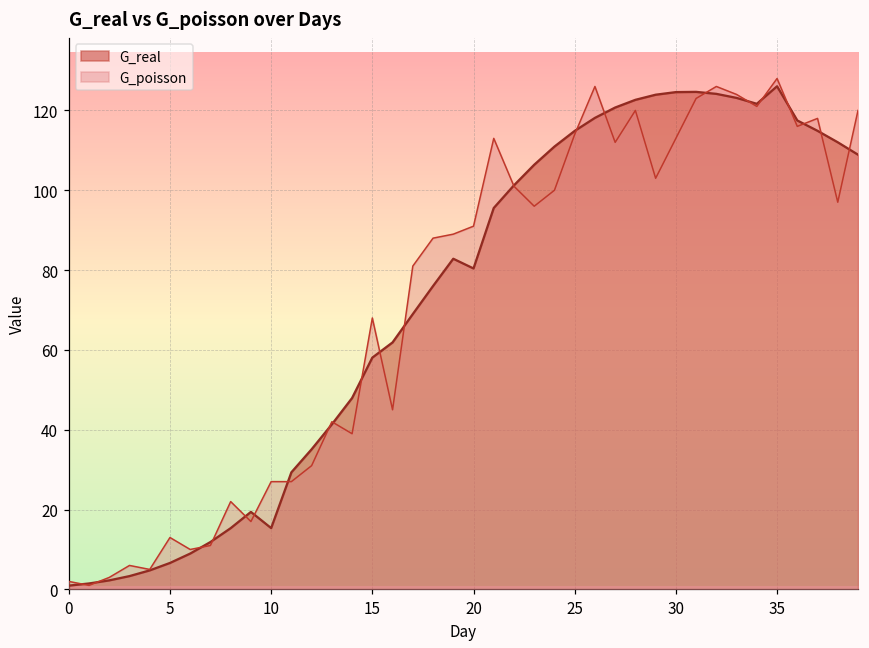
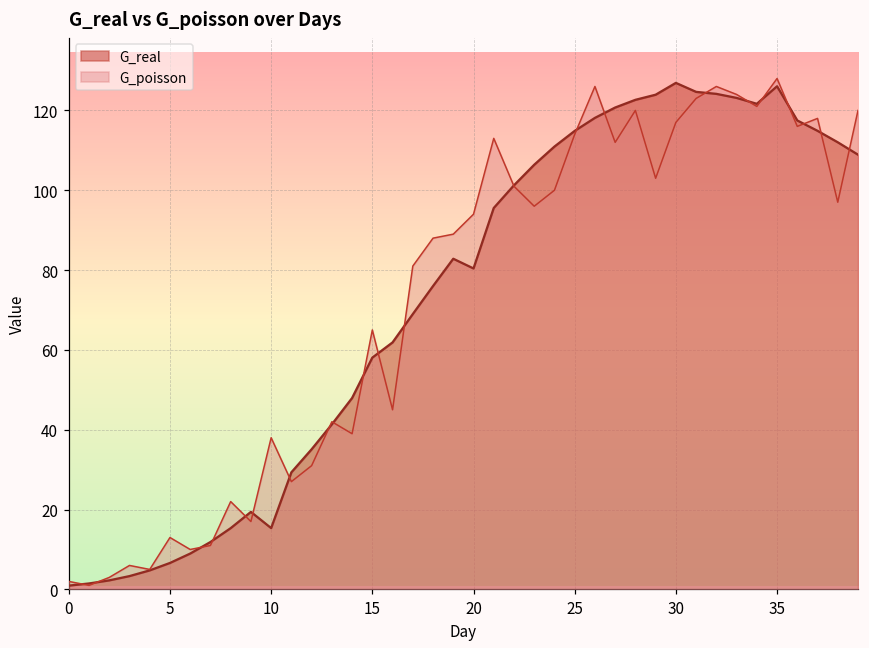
  {
    "G_real": {
      "0": 1,
      "5": 7,
      "10": 15,
      "15": 58,
      "20": 80,
      "25": 115,
-     "30": 125,
+     "30": 127,
      "35": 126
    },
    "G_poisson": {
      "0": 2,
      "5": 13,
-     "10": 27,
-     "15": 68,
-     "20": 91,
+     "10": 38,
+     "15": 65,
+     "20": 94,
      "25": 114,
-     "30": 113,
+     "30": 117,
      "35": 128
    }
  }
